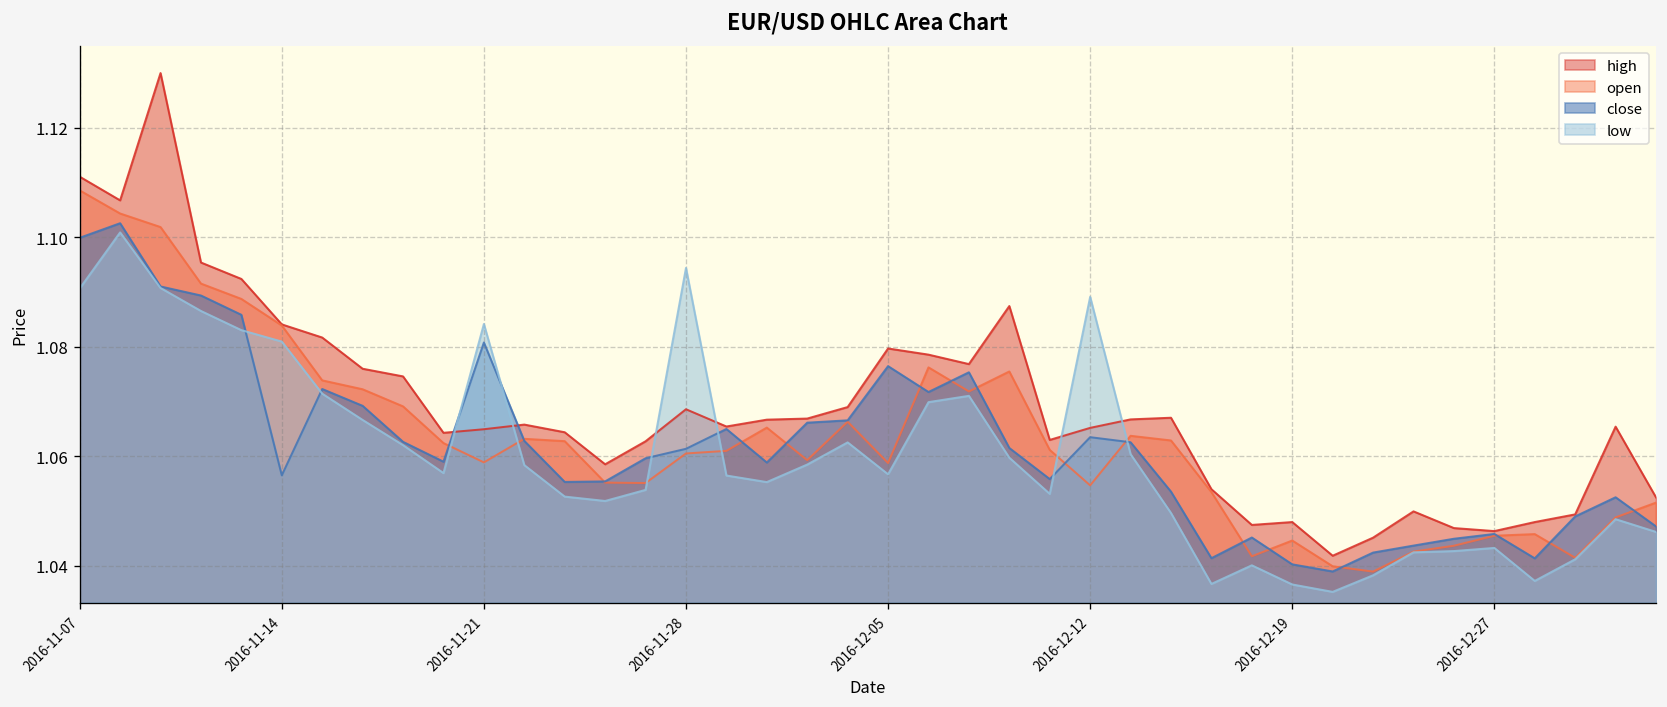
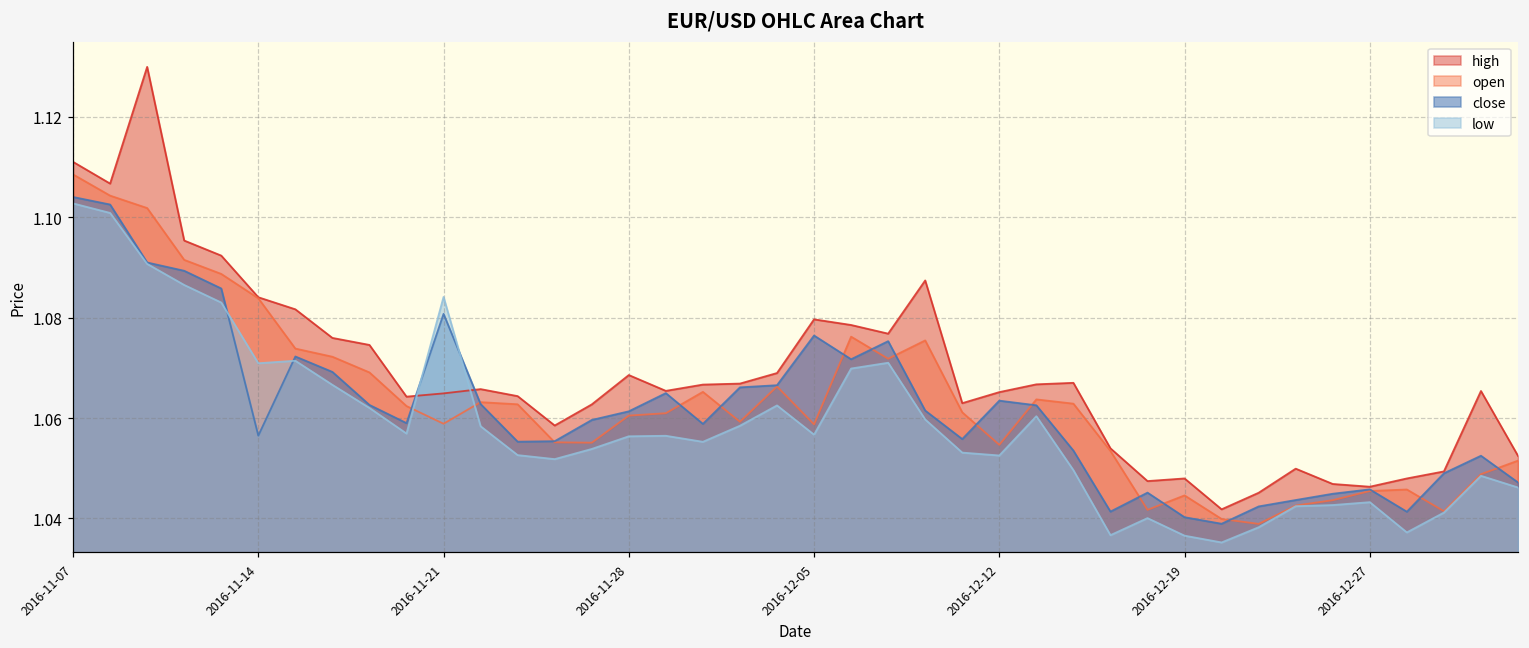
  {
    "close": {
-     "2016-11-07": 1.100,
+     "2016-11-07": 1.104,
      "2016-11-14": 1.057,
      "2016-11-21": 1.081,
      "2016-11-28": 1.061,
      "2016-12-05": 1.076,
      "2016-12-12": 1.063,
      "2016-12-19": 1.040
    },
    "low": {
-     "2016-11-07": 1.091,
-     "2016-11-14": 1.081,
+     "2016-11-07": 1.103,
+     "2016-11-14": 1.071,
      "2016-11-21": 1.084,
-     "2016-11-28": 1.094,
+     "2016-11-28": 1.056,
      "2016-12-05": 1.057,
-     "2016-12-12": 1.089,
+     "2016-12-12": 1.053,
      "2016-12-19": 1.037,
      "2016-12-27": 1.043
    }
  }
